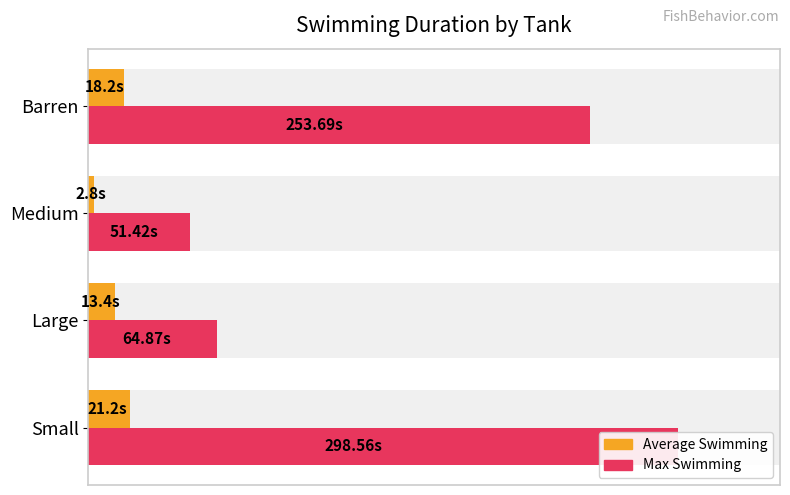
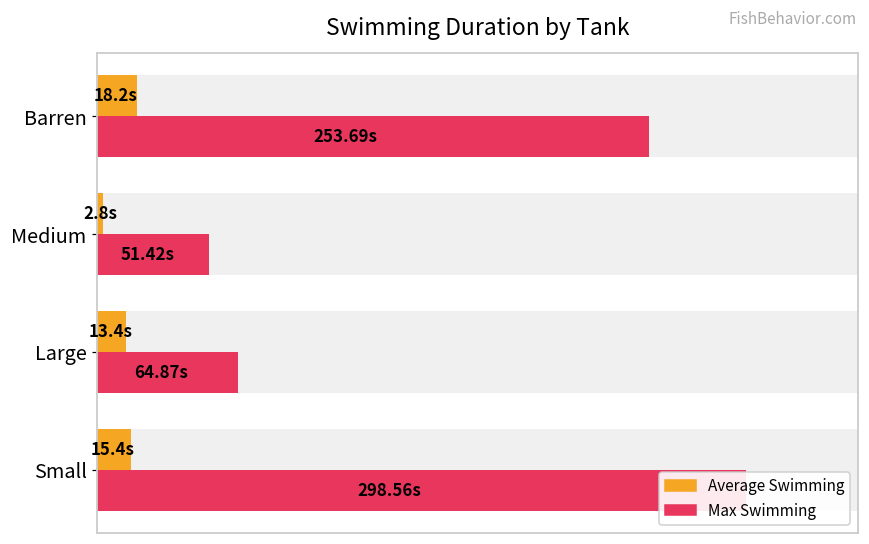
  {
    "Average Swimming": {
-     "Small": "21.2s"
+     "Small": "15.4s"
    }
  }
